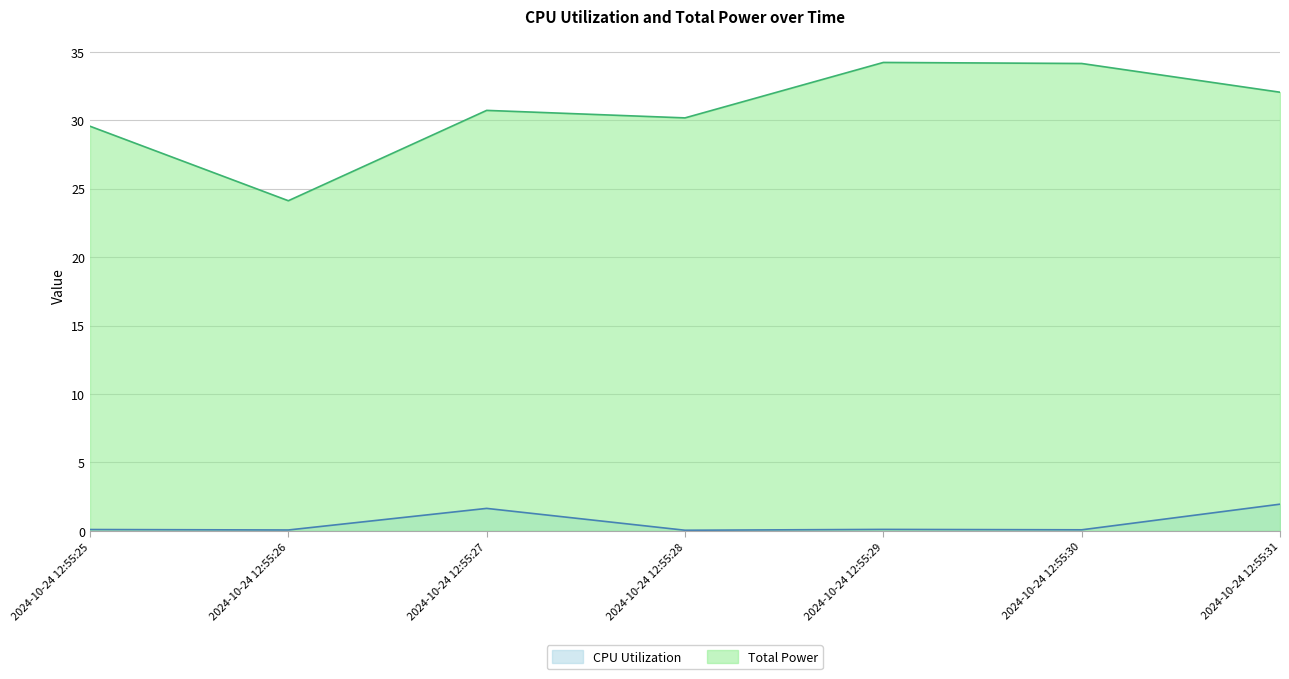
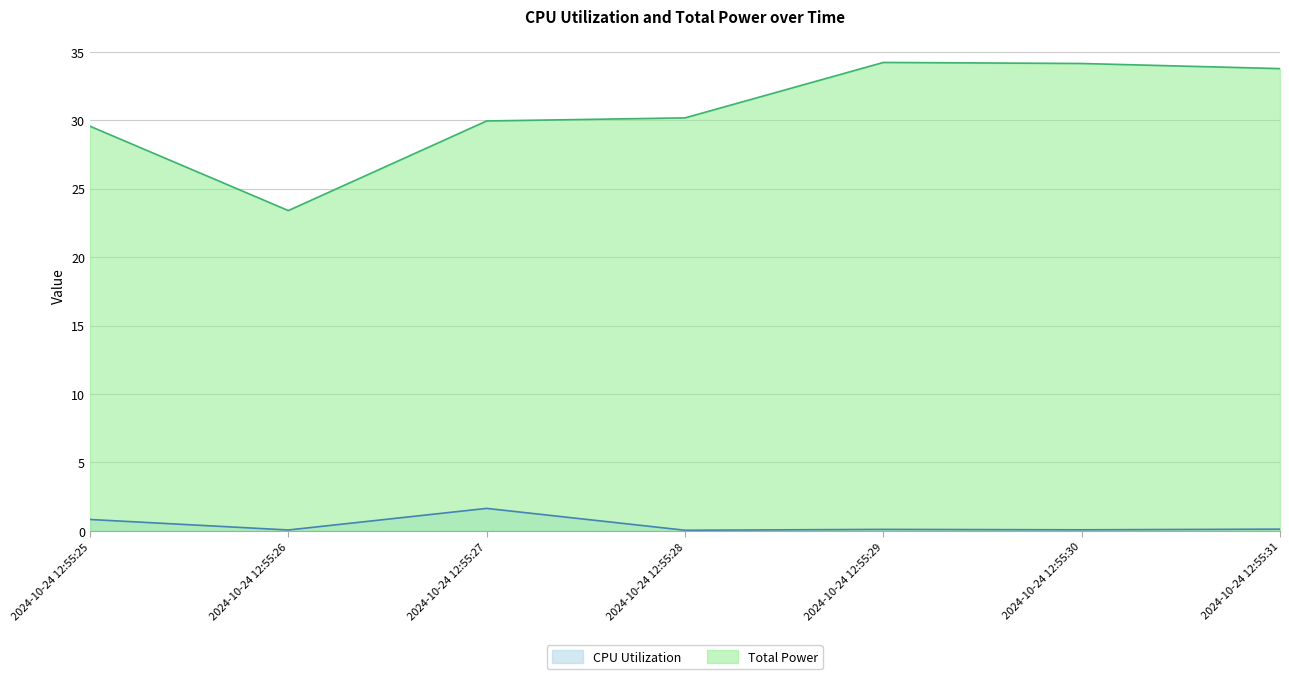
  {
    "CPU Utilization": {
-     "2024-10-24 12:55:25": 0.1,
+     "2024-10-24 12:55:25": 0.8,
      "2024-10-24 12:55:26": 0.1,
      "2024-10-24 12:55:27": 1.6,
      "2024-10-24 12:55:28": 0.0,
      "2024-10-24 12:55:29": 0.1,
      "2024-10-24 12:55:30": 0.1,
-     "2024-10-24 12:55:31": 2.0
+     "2024-10-24 12:55:31": 0.1
    },
    "Total Power": {
      "2024-10-24 12:55:25": 29.6,
-     "2024-10-24 12:55:26": 24.1,
-     "2024-10-24 12:55:27": 30.7,
+     "2024-10-24 12:55:26": 23.4,
+     "2024-10-24 12:55:27": 30.0,
      "2024-10-24 12:55:28": 30.2,
      "2024-10-24 12:55:29": 34.2,
      "2024-10-24 12:55:30": 34.2,
-     "2024-10-24 12:55:31": 32.1
+     "2024-10-24 12:55:31": 33.8
    }
  }
